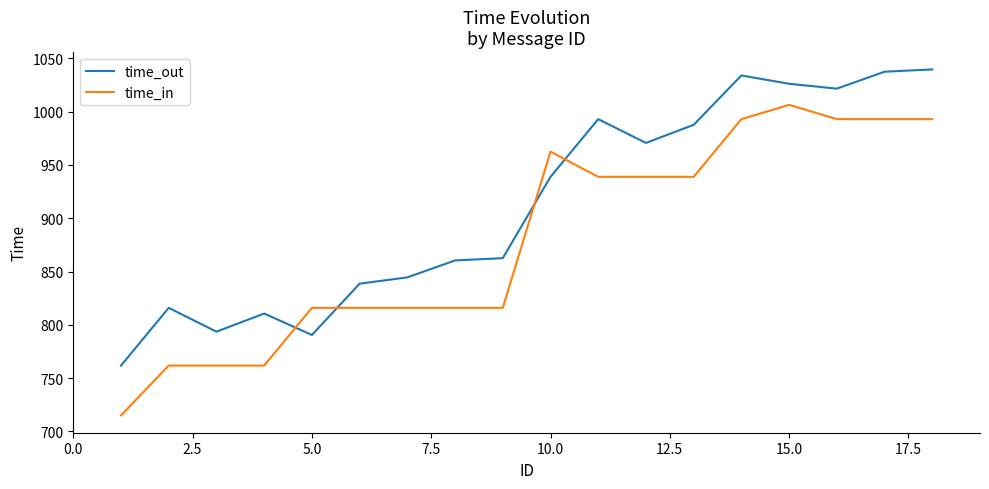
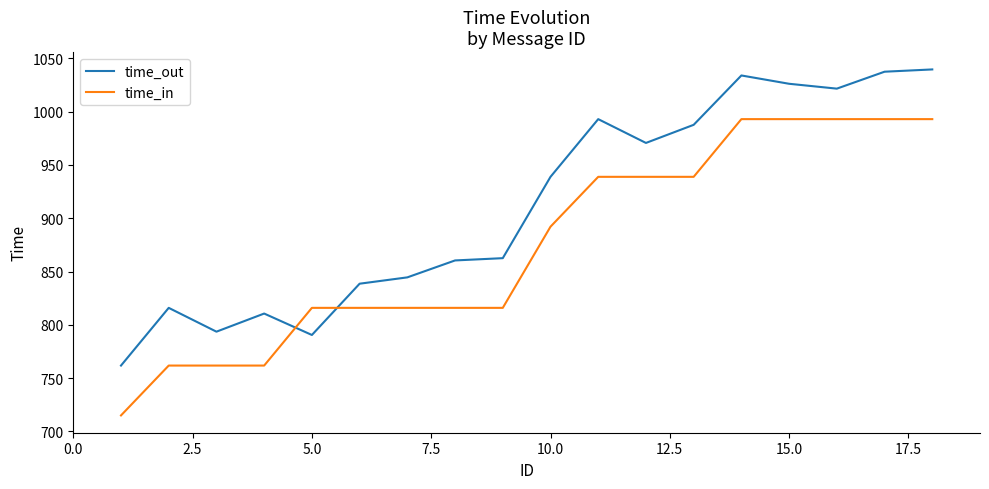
  {
    "time_out": {
      "5.0": 790,
      "10.0": 939,
      "15.0": 1026
    },
    "time_in": {
      "5.0": 816,
-     "10.0": 962,
-     "15.0": 1006
+     "10.0": 892,
+     "15.0": 993
    }
  }
